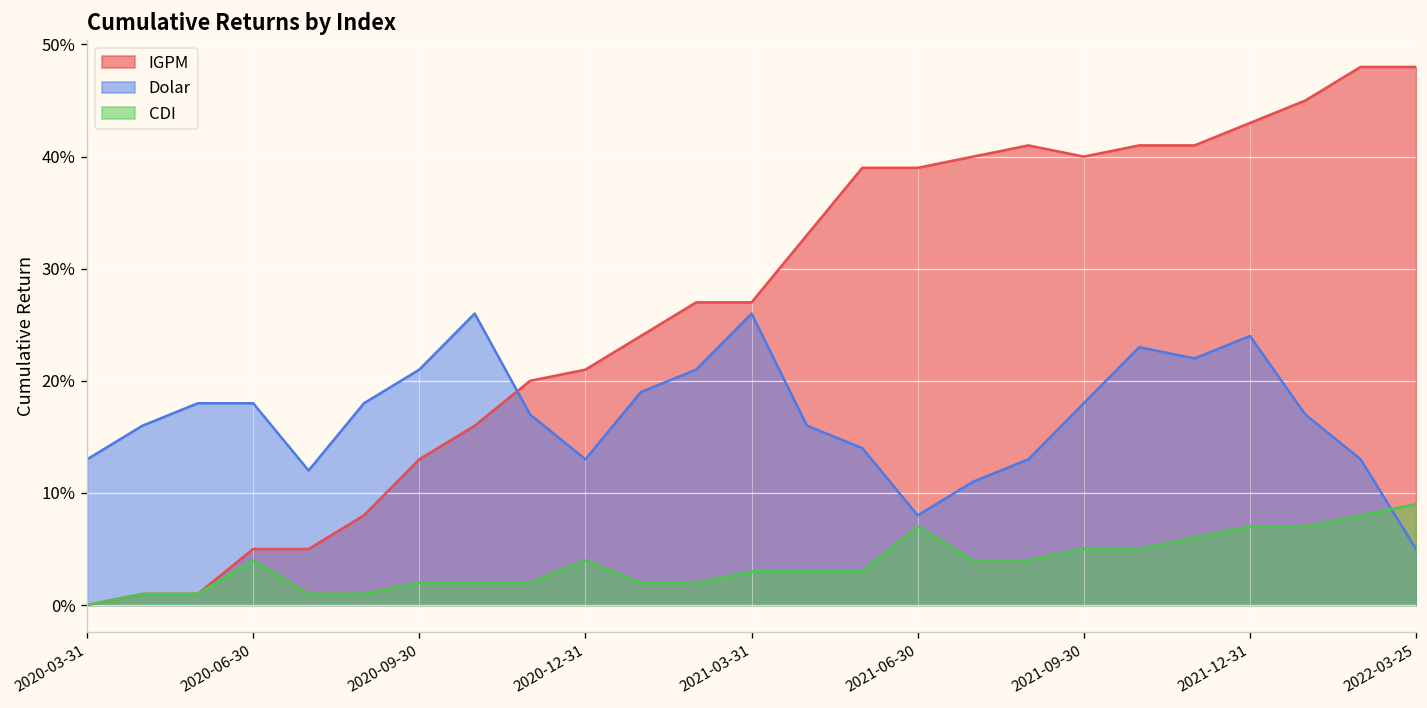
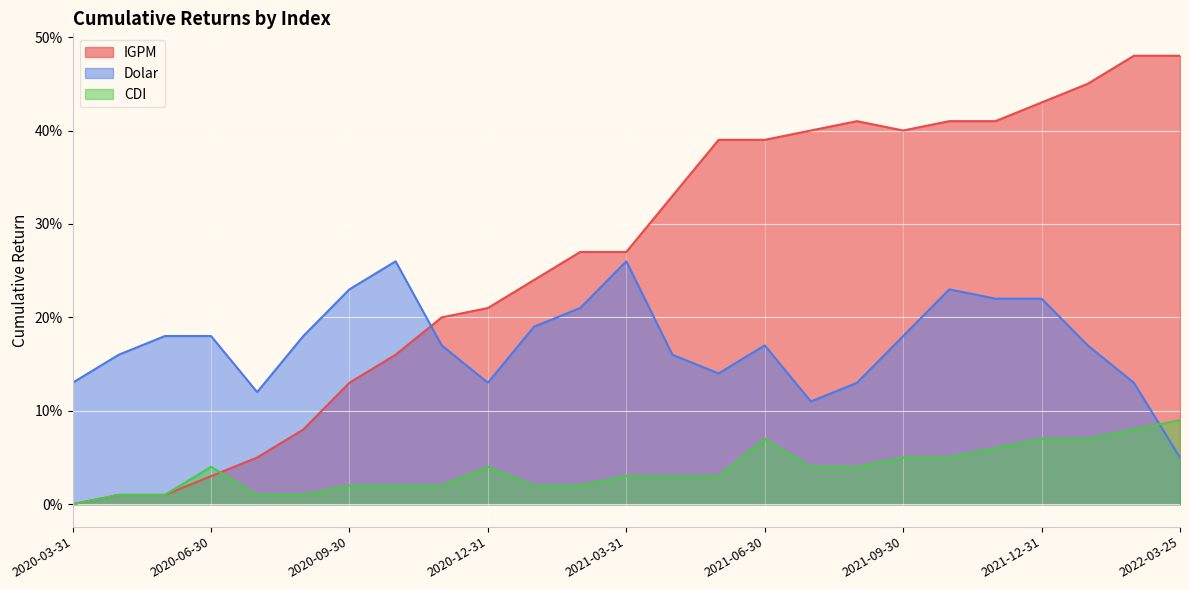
  {
    "IGPM": {
-     "2020-06-30": "5%",
+     "2020-06-30": "3%",
      "2020-09-30": "13%",
      "2020-12-31": "21%",
      "2021-03-31": "27%",
      "2021-06-30": "39%",
      "2021-09-30": "40%",
      "2021-12-31": "43%",
      "2022-03-25": "48%"
    },
    "Dolar": {
      "2020-03-31": "13%",
      "2020-06-30": "18%",
-     "2020-09-30": "21%",
+     "2020-09-30": "23%",
      "2020-12-31": "13%",
      "2021-03-31": "26%",
-     "2021-06-30": "8%",
+     "2021-06-30": "17%",
      "2021-09-30": "18%",
-     "2021-12-31": "24%",
+     "2021-12-31": "22%",
      "2022-03-25": "5%"
    },
    "CDI": {
      "2020-06-30": "4%",
      "2020-09-30": "2%",
      "2020-12-31": "4%",
      "2021-03-31": "3%",
      "2021-06-30": "7%",
      "2021-09-30": "5%",
      "2021-12-31": "7%",
      "2022-03-25": "9%"
    }
  }
